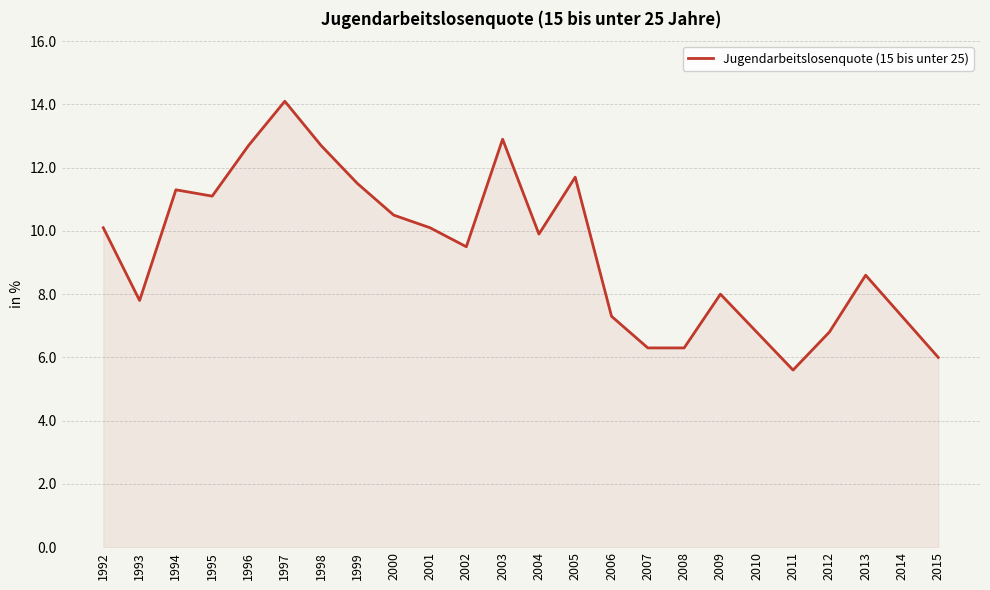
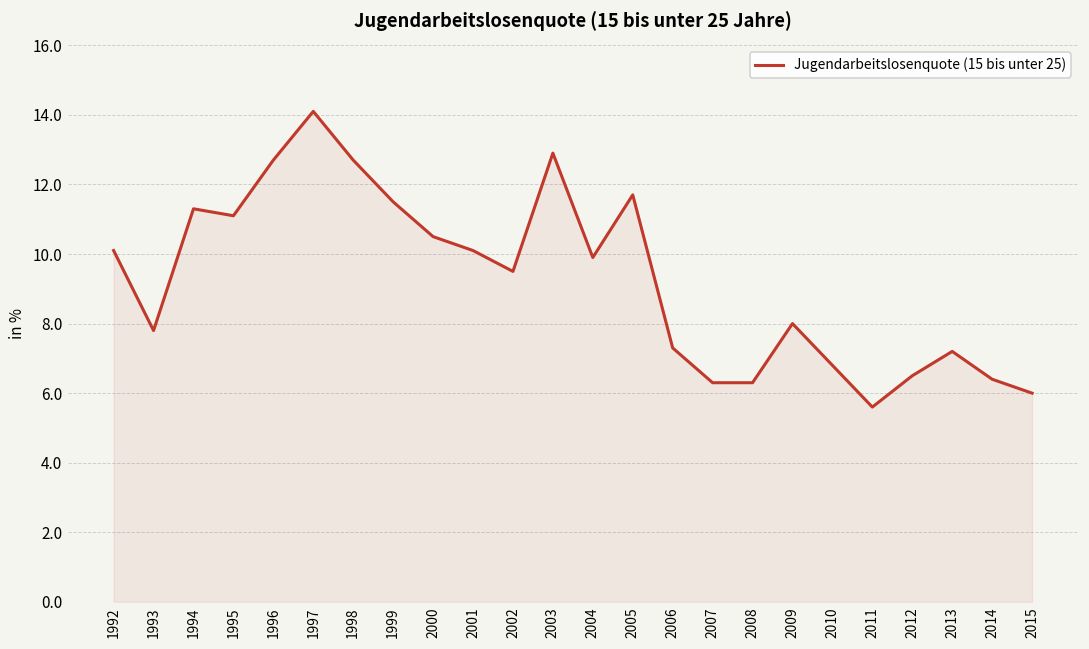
  {
    "1992": 10.1,
    "1993": 7.8,
    "1994": 11.3,
    "1995": 11.1,
    "1996": 12.7,
    "1997": 14.1,
    "1998": 12.7,
    "1999": 11.5,
    "2000": 10.5,
    "2001": 10.1,
    "2002": 9.5,
    "2003": 12.9,
    "2004": 9.9,
    "2005": 11.7,
    "2006": 7.3,
    "2007": 6.3,
    "2008": 6.3,
    "2009": 8.0,
    "2010": 6.8,
    "2011": 5.6,
-   "2012": 6.8,
-   "2013": 8.6,
-   "2014": 7.3,
+   "2012": 6.5,
+   "2013": 7.2,
+   "2014": 6.4,
    "2015": 6.0
  }
